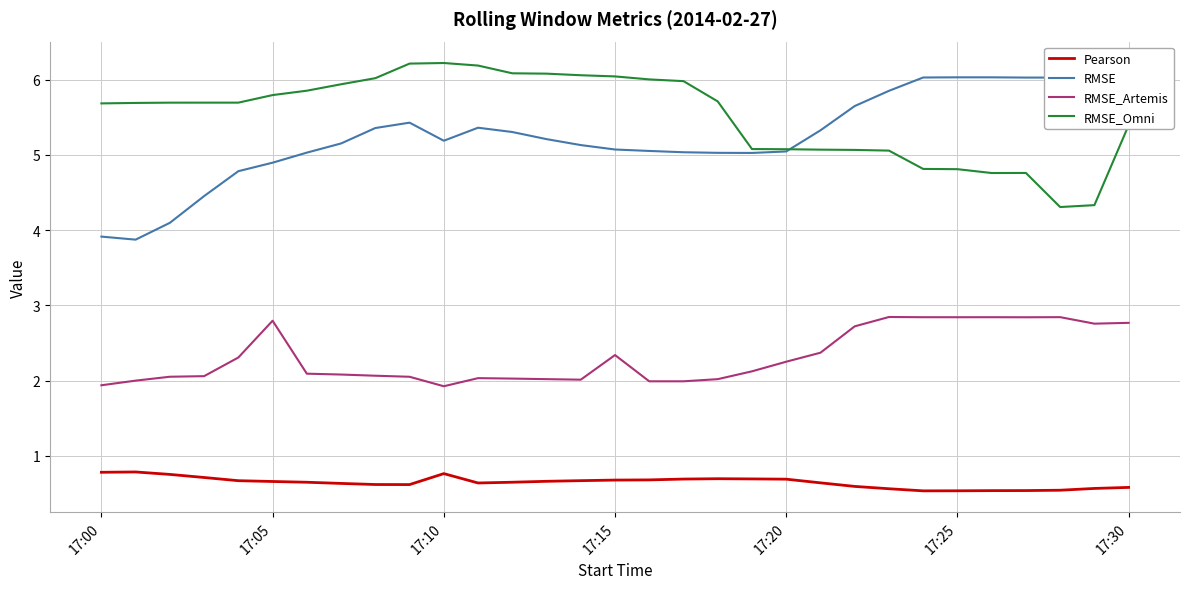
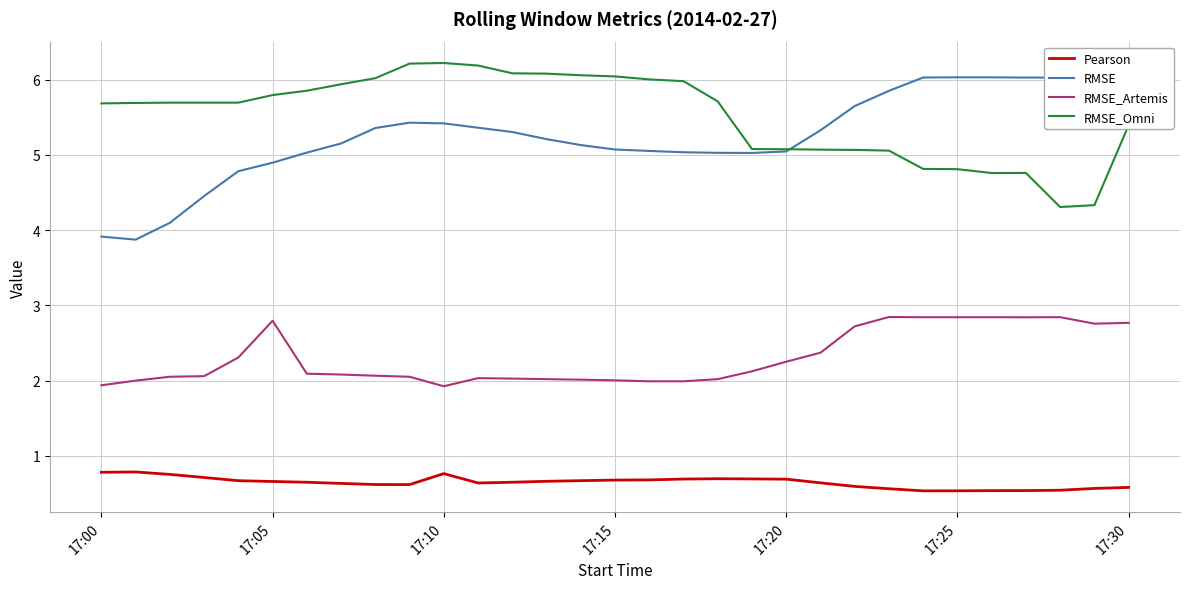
  {
    "Pearson": {
      "17:00": 0.8,
      "17:05": 0.7,
      "17:10": 0.8,
      "17:15": 0.7,
      "17:20": 0.7,
      "17:25": 0.5,
      "17:30": 0.6
    },
    "RMSE": {
      "17:00": 3.9,
      "17:05": 4.9,
-     "17:10": 5.2,
+     "17:10": 5.4,
      "17:15": 5.1,
      "17:25": 6.0
    },
    "RMSE_Artemis": {
      "17:00": 1.9,
      "17:05": 2.8,
      "17:10": 1.9,
-     "17:15": 2.3,
+     "17:15": 2.0,
      "17:20": 2.3,
      "17:25": 2.8,
      "17:30": 2.8
    },
    "RMSE_Omni": {
      "17:00": 5.7,
      "17:05": 5.8,
      "17:10": 6.2,
      "17:15": 6.0,
      "17:25": 4.8
    }
  }
